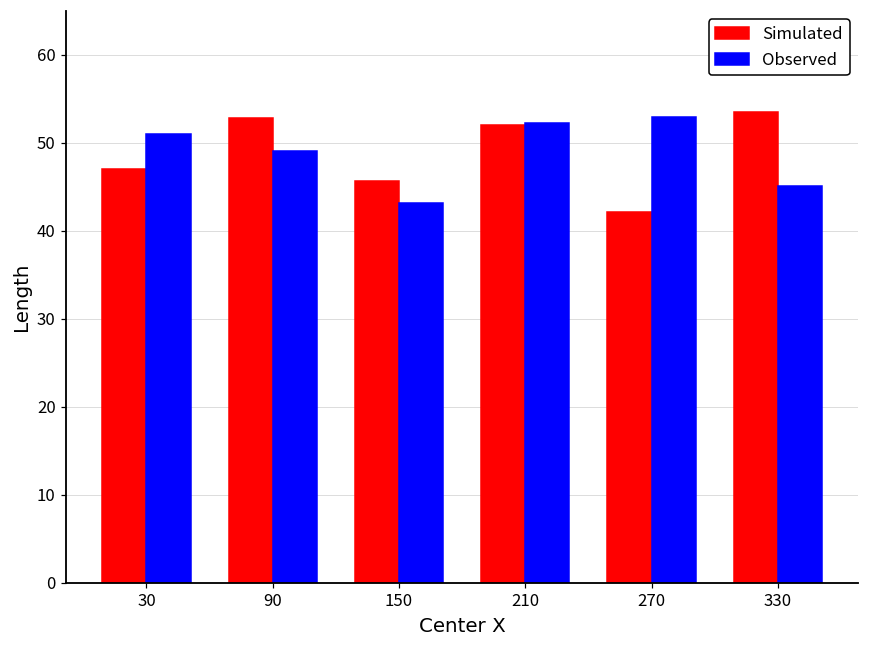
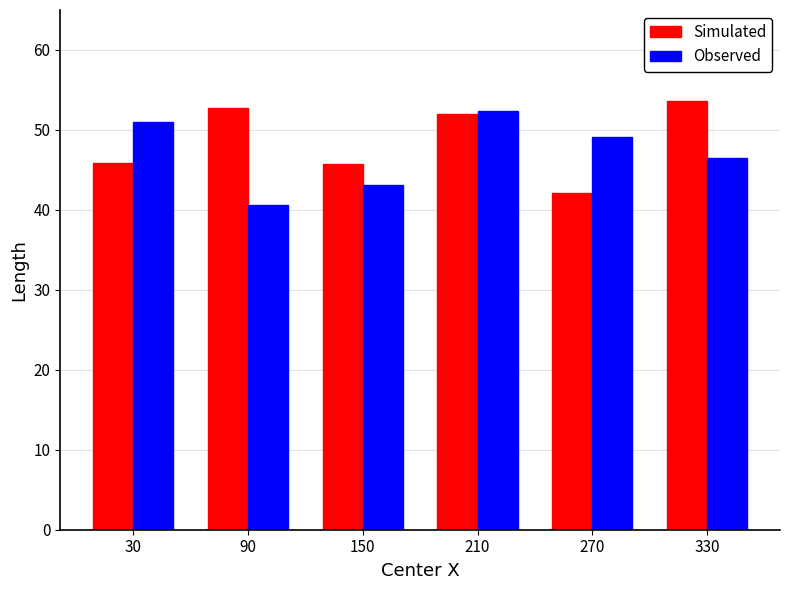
  {
    "Simulated": {
-     "30": 47,
+     "30": 46,
      "90": 53,
      "150": 46,
      "210": 52,
      "270": 42,
      "330": 54
    },
    "Observed": {
      "30": 51,
-     "90": 49,
+     "90": 41,
      "150": 43,
      "210": 52,
-     "270": 53,
-     "330": 45
+     "270": 49,
+     "330": 46
    }
  }
